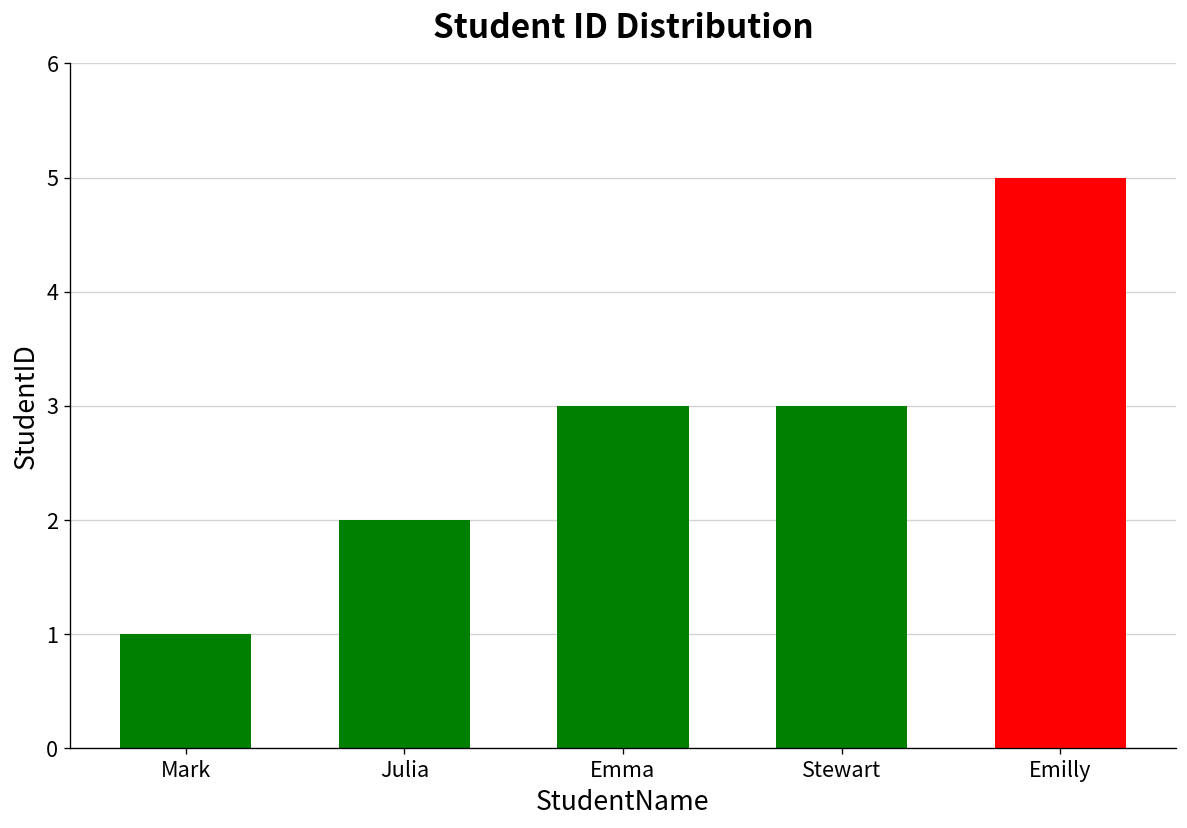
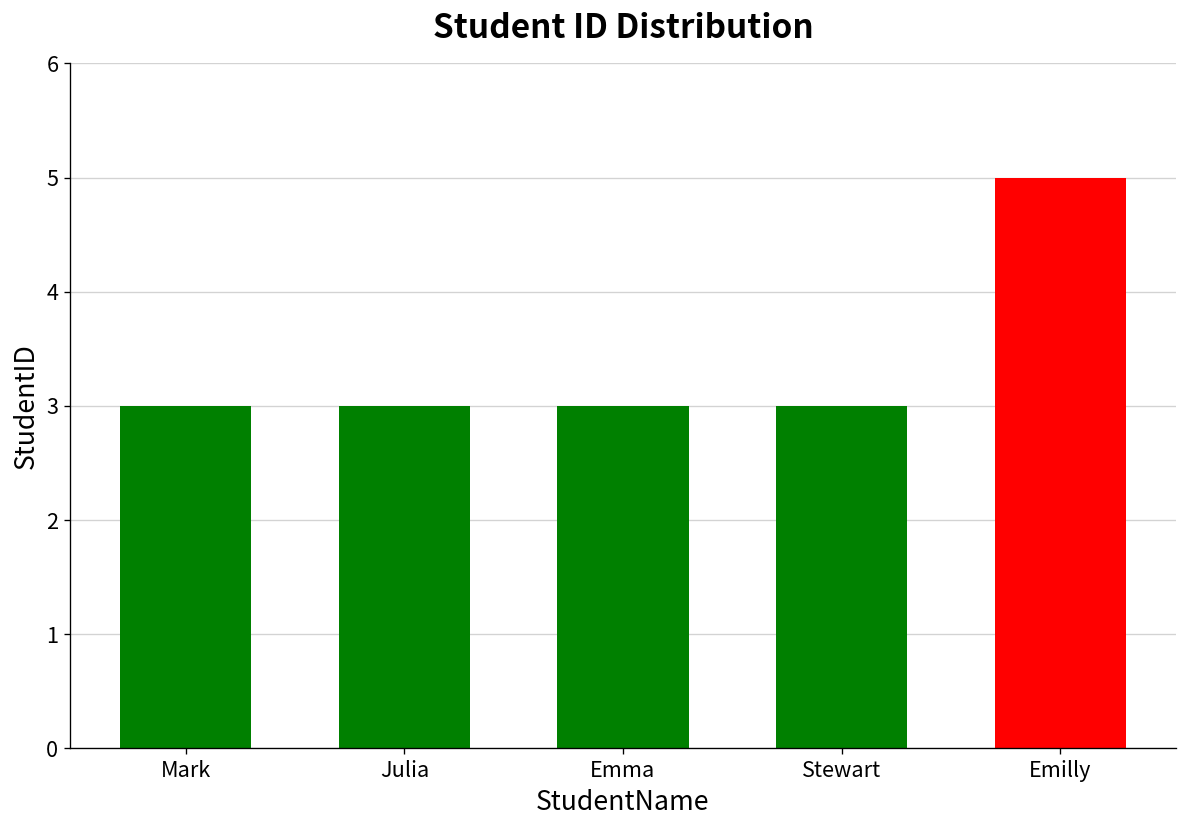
  {
-   "Mark": 1,
-   "Julia": 2,
+   "Mark": 3,
+   "Julia": 3,
    "Emma": 3,
    "Stewart": 3,
    "Emilly": 5
  }
